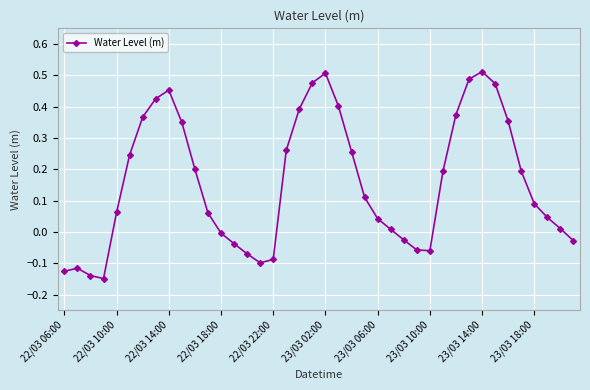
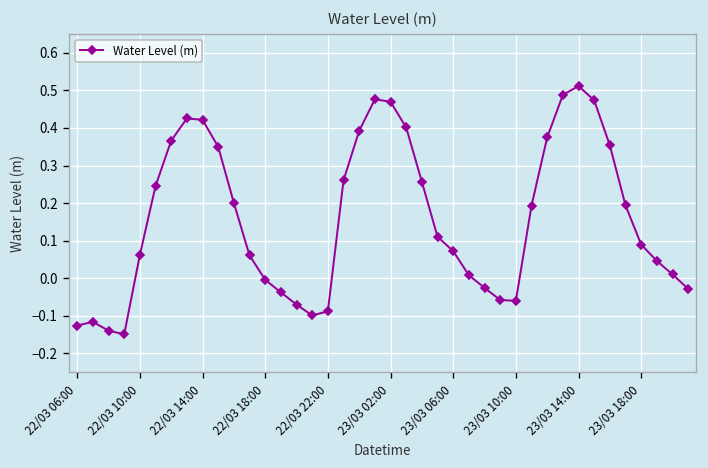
  {
    "22/03 06:00": -0.13,
    "22/03 10:00": 0.06,
-   "22/03 14:00": 0.45,
+   "22/03 14:00": 0.42,
    "22/03 18:00": 0.00,
    "22/03 22:00": -0.09,
-   "23/03 02:00": 0.51,
-   "23/03 06:00": 0.04,
+   "23/03 02:00": 0.47,
+   "23/03 06:00": 0.07,
    "23/03 10:00": -0.06,
    "23/03 14:00": 0.51,
    "23/03 18:00": 0.09
  }
